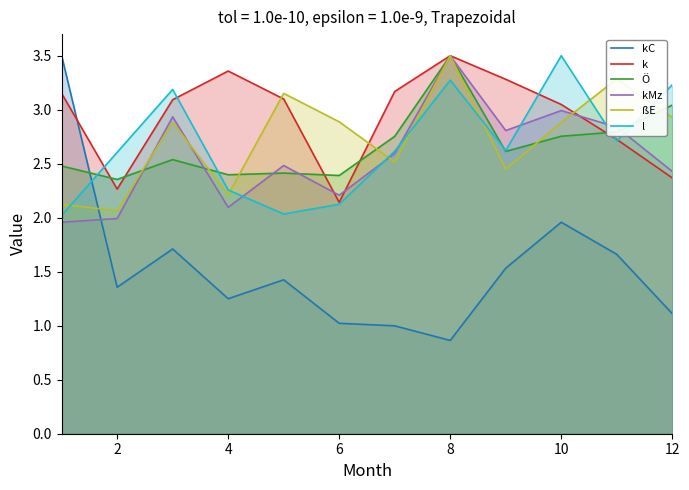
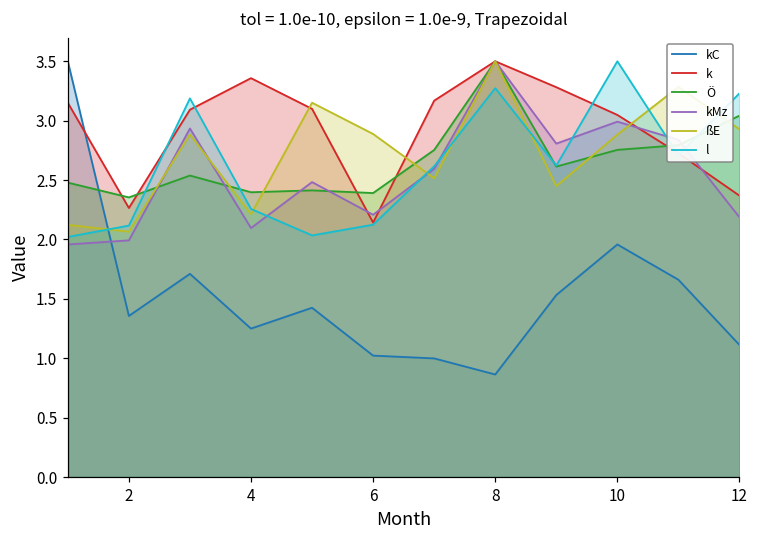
  {
    "kC": {
      "2": 1.36,
      "4": 1.25,
      "6": 1.02,
      "8": 0.86,
      "10": 1.96,
      "12": 1.11
    },
    "k": {
      "2": 2.26,
      "4": 3.36,
      "10": 3.05,
      "12": 2.37
    },
    "Ö": {
      "2": 2.35,
      "4": 2.40,
      "6": 2.39,
      "10": 2.75,
      "12": 3.04
    },
    "kMz": {
      "2": 1.99,
      "4": 2.10,
      "6": 2.21,
      "10": 2.99,
-     "12": 2.43
+     "12": 2.19
    },
    "ßE": {
      "2": 2.07,
      "4": 2.21,
      "6": 2.89,
      "10": 2.88,
      "12": 2.93
    },
    "l": {
-     "2": 2.61,
+     "2": 2.12,
      "4": 2.26,
      "8": 3.27,
      "10": 3.50,
      "12": 3.23
    }
  }
